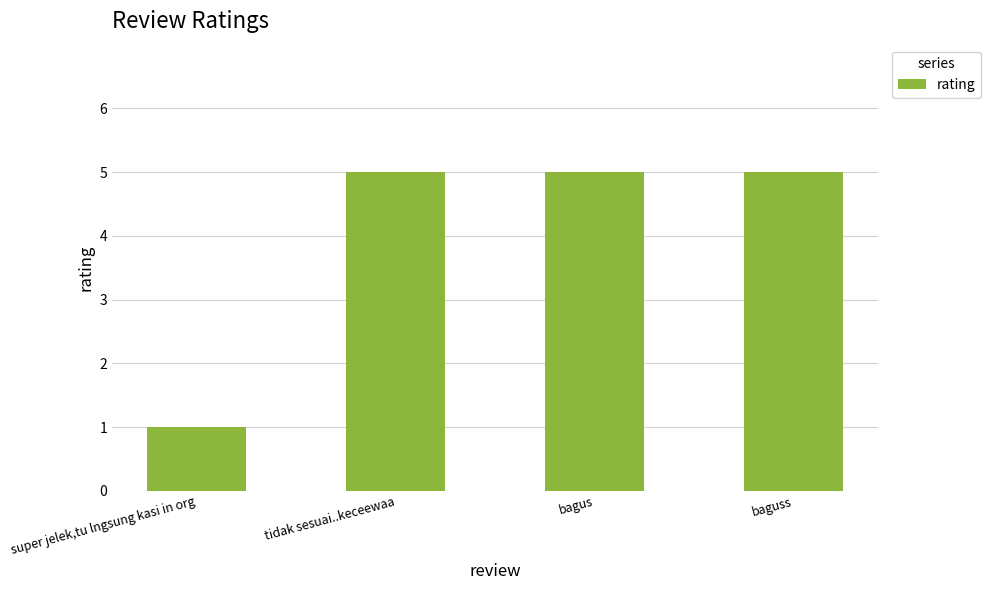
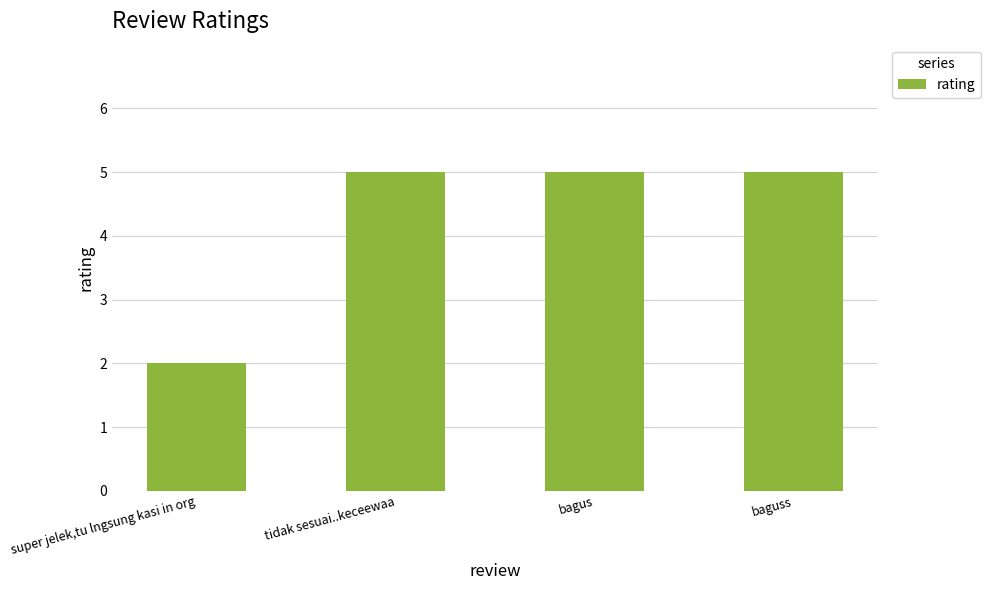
  {
-   "super jelek,tu lngsung kasi in org": 1,
+   "super jelek,tu lngsung kasi in org": 2,
    "tidak sesuai..keceewaa": 5,
    "bagus": 5,
    "baguss": 5
  }
